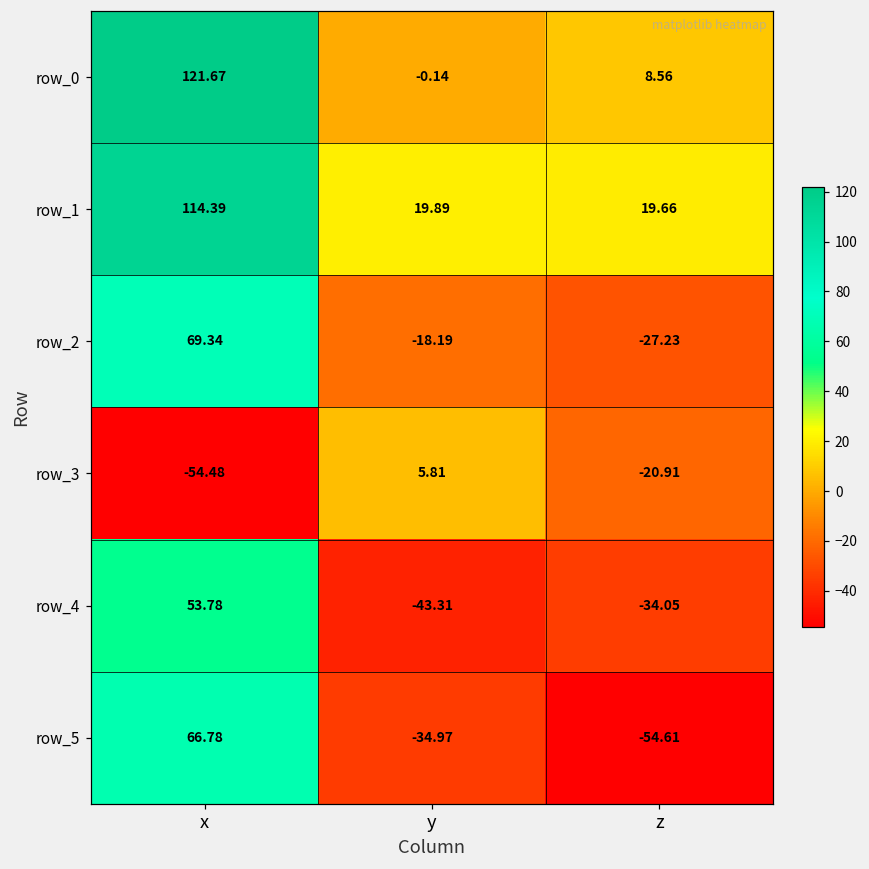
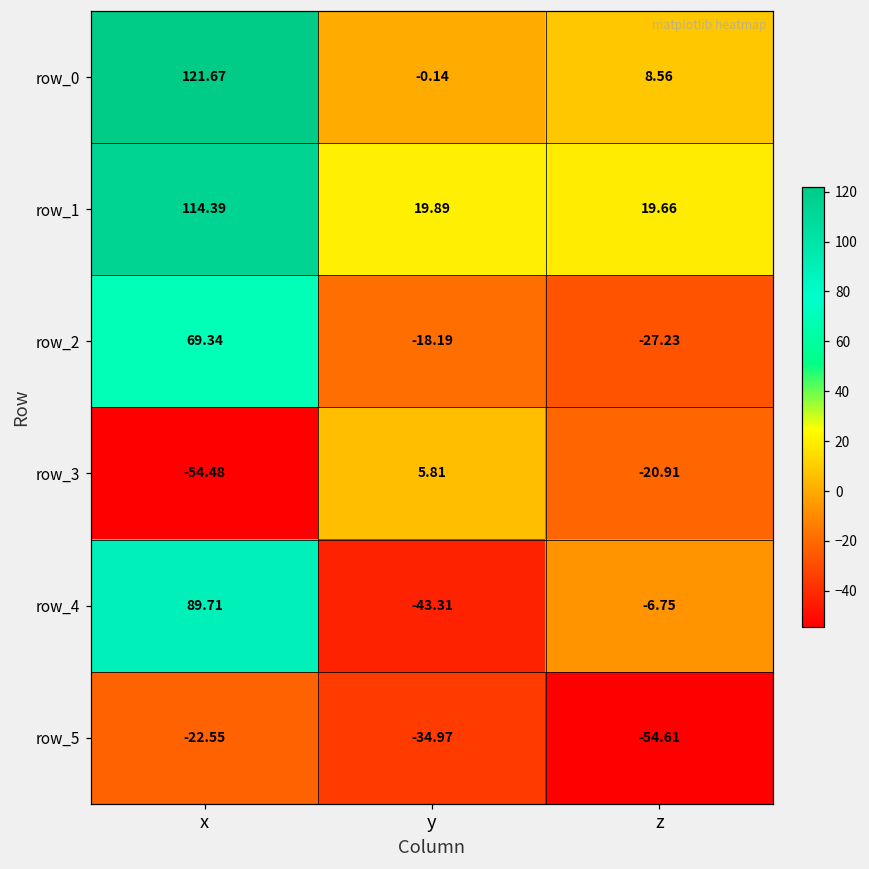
  {
    "row_0": {
      "x": 121.67,
      "y": -0.14
    },
    "row_1": {
      "x": 114.39,
      "y": 19.89,
      "z": 19.66
    },
    "row_2": {
      "x": 69.34,
      "y": -18.19,
      "z": -27.23
    },
    "row_3": {
      "x": -54.48,
      "y": 5.81,
      "z": -20.91
    },
    "row_4": {
-     "x": 53.78,
+     "x": 89.71,
      "y": -43.31,
-     "z": -34.05
+     "z": -6.75
    },
    "row_5": {
-     "x": 66.78,
+     "x": -22.55,
      "y": -34.97,
      "z": -54.61
    }
  }
